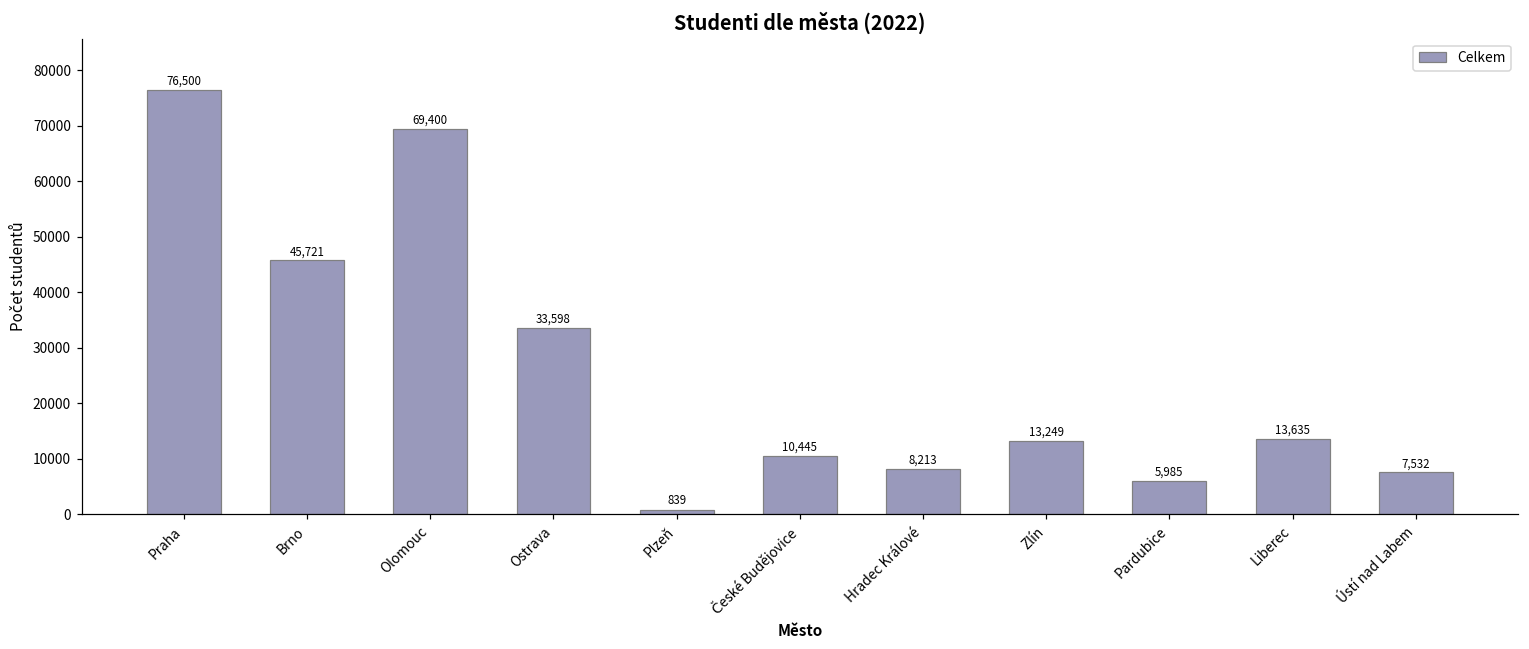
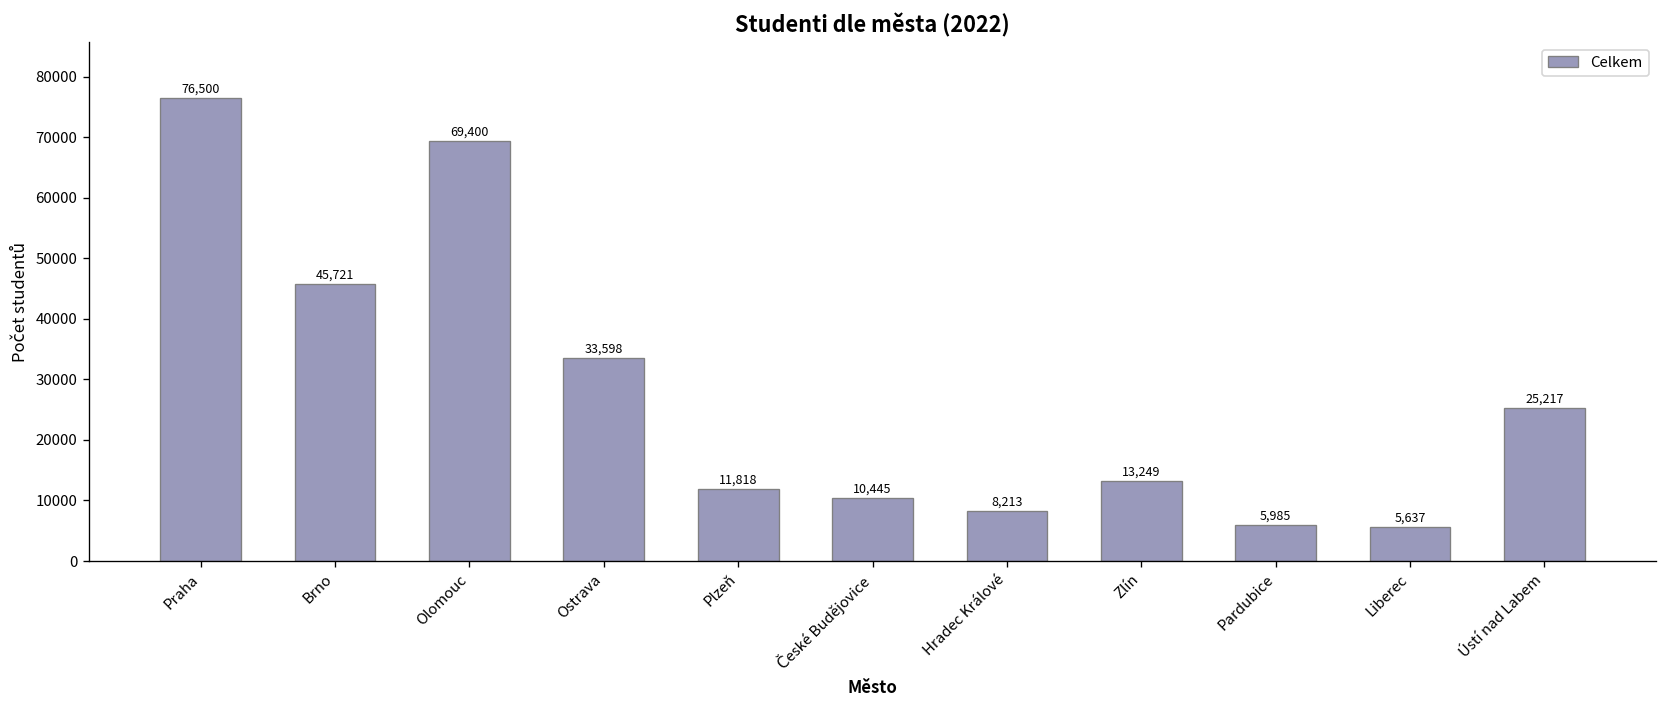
  {
    "Praha": "76,500",
    "Brno": "45,721",
    "Olomouc": "69,400",
    "Ostrava": "33,598",
-   "Plzeň": "839",
+   "Plzeň": "11,818",
    "České Budějovice": "10,445",
    "Hradec Králové": "8,213",
    "Zlín": "13,249",
    "Pardubice": "5,985",
-   "Liberec": "13,635",
-   "Ústí nad Labem": "7,532"
+   "Liberec": "5,637",
+   "Ústí nad Labem": "25,217"
  }
